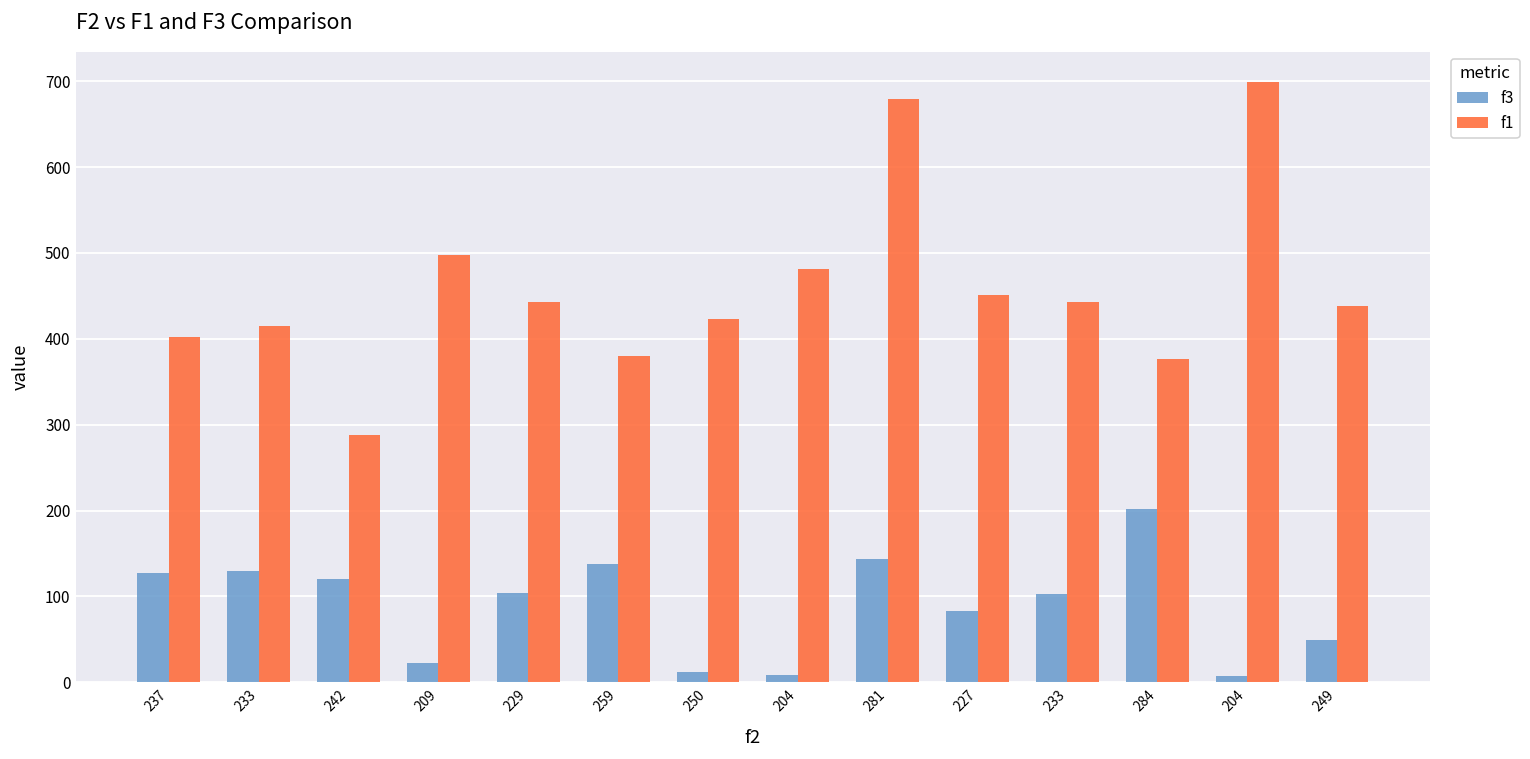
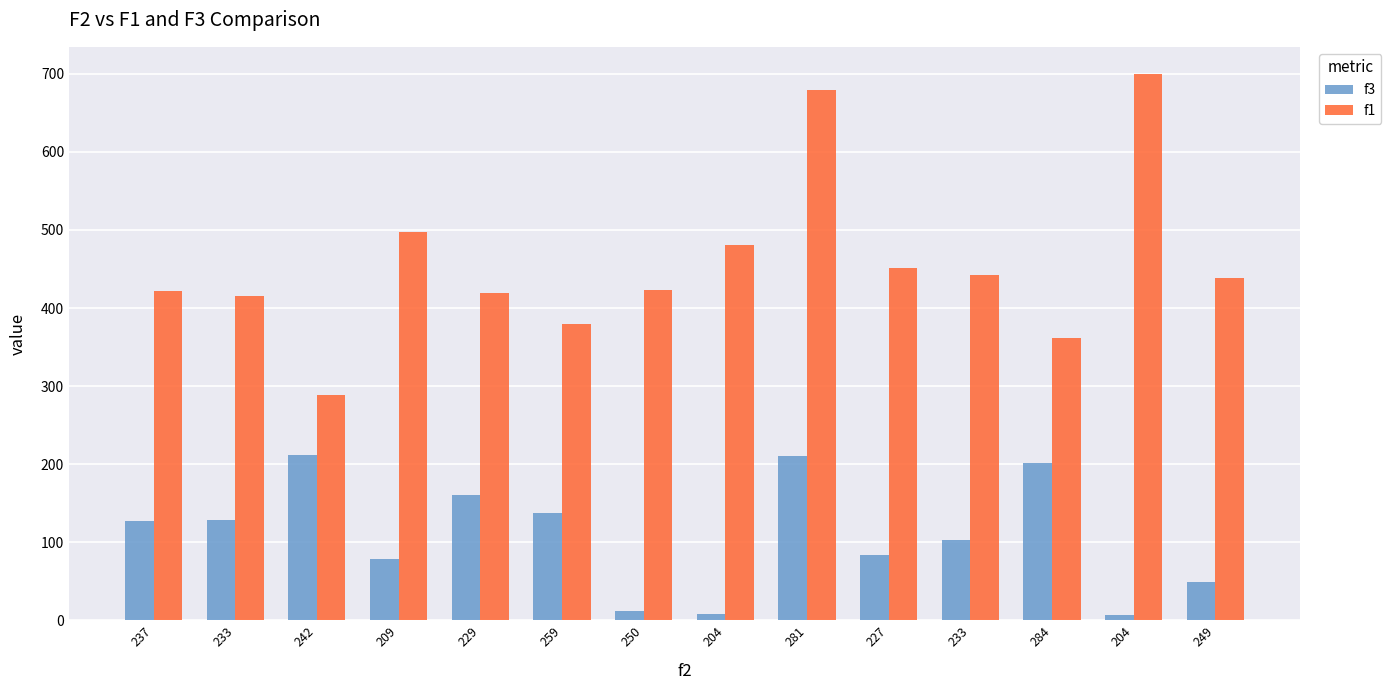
  {
    "f3": {
      "237": 130,
-     "242": 120,
-     "209": 20,
-     "229": 100,
+     "242": 210,
+     "209": 80,
+     "229": 160,
      "259": 140,
      "250": 10,
-     "281": 140,
+     "281": 210,
      "227": 80,
      "284": 200,
      "249": 50
    },
    "f1": {
-     "237": 400,
+     "237": 420,
      "242": 290,
      "209": 500,
-     "229": 440,
+     "229": 420,
      "259": 380,
      "250": 420,
      "281": 680,
      "227": 450,
-     "284": 380,
+     "284": 360,
      "249": 440
    }
  }
